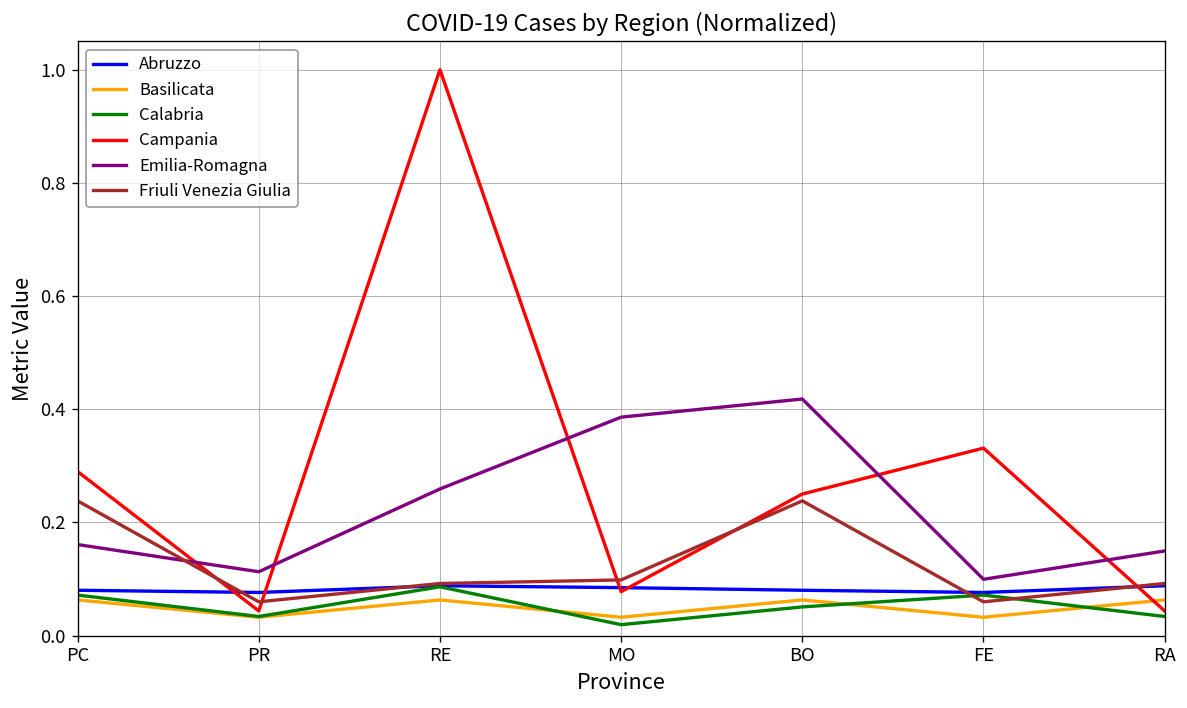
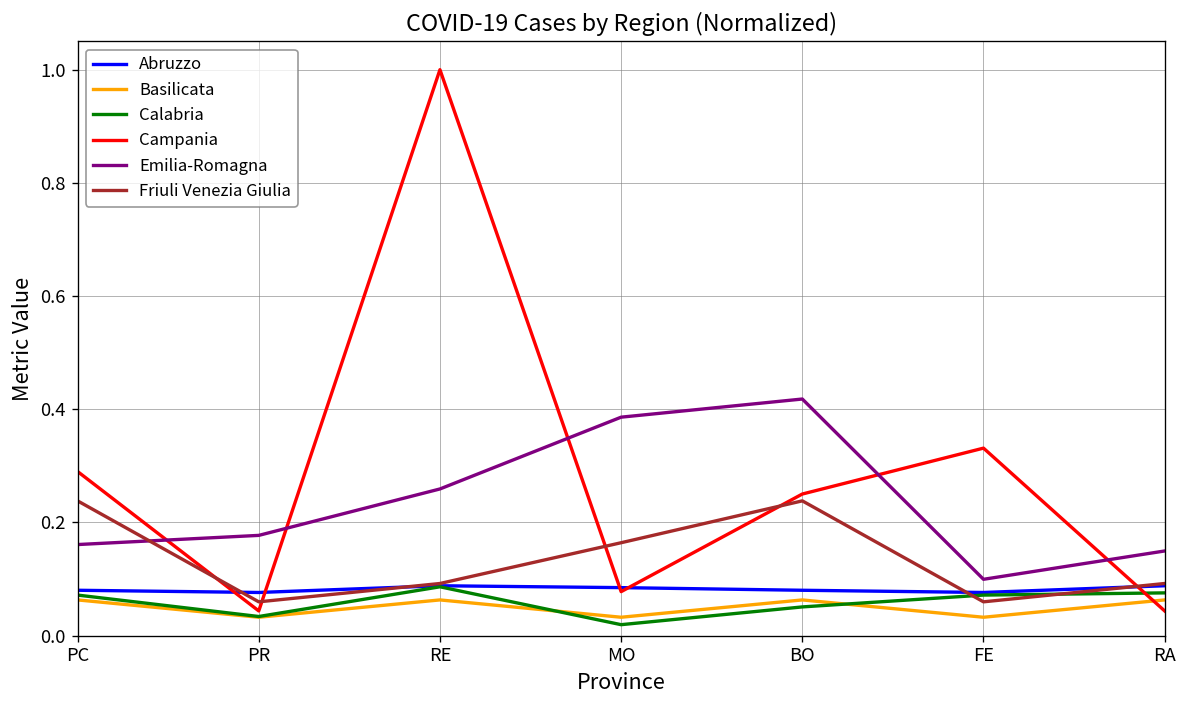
  {
    "Abruzzo": {
      "PC": 0.08,
      "PR": 0.08,
      "MO": 0.08,
      "BO": 0.08
    },
    "Basilicata": {
      "PC": 0.06,
      "RE": 0.06,
      "MO": 0.03,
      "BO": 0.06,
      "FE": 0.03,
      "RA": 0.06
    },
    "Calabria": {
      "PC": 0.07,
      "MO": 0.02,
      "BO": 0.05,
-     "RA": 0.03
+     "RA": 0.08
    },
    "Campania": {
      "PC": 0.29,
      "PR": 0.04,
      "RE": 1.00,
      "MO": 0.08,
      "BO": 0.25,
      "FE": 0.33,
      "RA": 0.04
    },
    "Emilia-Romagna": {
      "PC": 0.16,
-     "PR": 0.11,
+     "PR": 0.18,
      "RE": 0.26,
      "MO": 0.39,
      "BO": 0.42,
      "FE": 0.10,
      "RA": 0.15
    },
    "Friuli Venezia Giulia": {
      "PC": 0.24,
      "PR": 0.06,
-     "MO": 0.10,
+     "MO": 0.16,
      "BO": 0.24,
      "FE": 0.06
    }
  }
